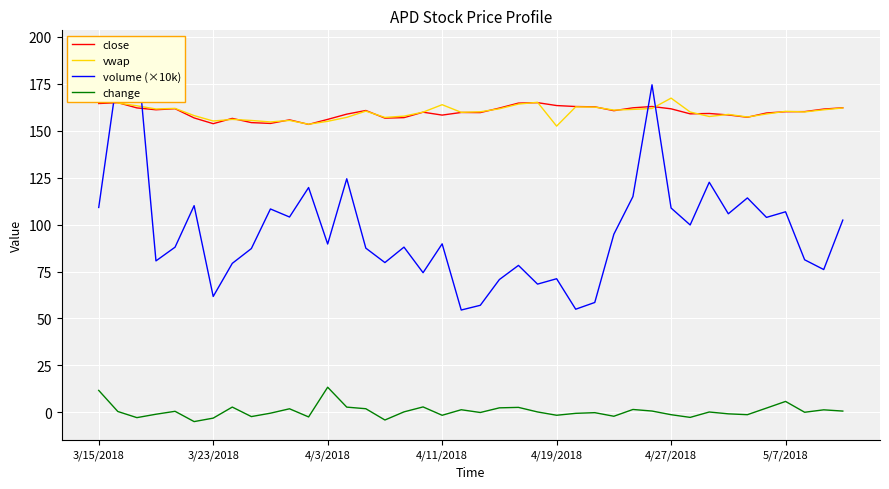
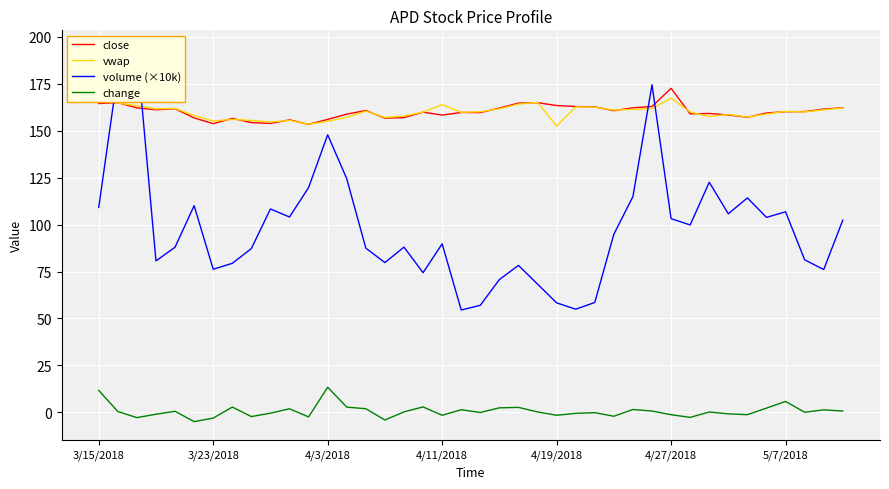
  {
    "close": {
      "3/15/2018": 164,
      "3/23/2018": 154,
      "4/11/2018": 158,
      "4/19/2018": 163,
-     "4/27/2018": 162
+     "4/27/2018": 173
    },
    "vwap": {
      "3/23/2018": 155,
      "4/11/2018": 164,
      "4/19/2018": 152,
      "4/27/2018": 167
    },
    "volume (×10k)": {
      "3/15/2018": 109,
-     "3/23/2018": 62,
-     "4/3/2018": 90,
+     "3/23/2018": 76,
+     "4/3/2018": 148,
      "4/11/2018": 90,
-     "4/19/2018": 71,
-     "4/27/2018": 109,
+     "4/19/2018": 58,
+     "4/27/2018": 103,
      "5/7/2018": 107
    },
    "change": {
      "3/15/2018": 12,
      "3/23/2018": -3,
      "4/3/2018": 13,
      "4/11/2018": -2,
      "4/19/2018": -2,
      "4/27/2018": -1,
      "5/7/2018": 6
    }
  }
